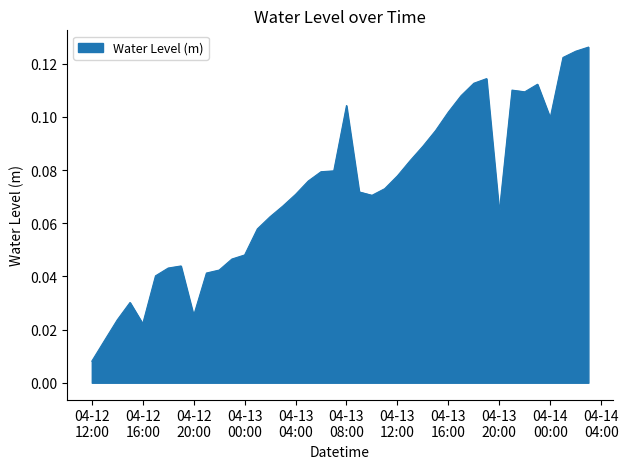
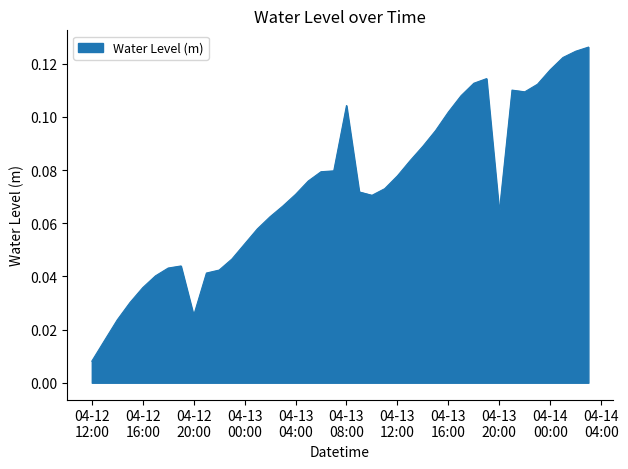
  {
    "04-12 12:00": 0.008,
-   "04-12 16:00": 0.022,
+   "04-12 16:00": 0.036,
    "04-12 20:00": 0.025,
-   "04-13 00:00": 0.048,
+   "04-13 00:00": 0.052,
    "04-13 04:00": 0.071,
    "04-13 08:00": 0.104,
    "04-13 12:00": 0.078,
    "04-13 16:00": 0.102,
    "04-13 20:00": 0.064,
-   "04-14 00:00": 0.100
+   "04-14 00:00": 0.118
  }
